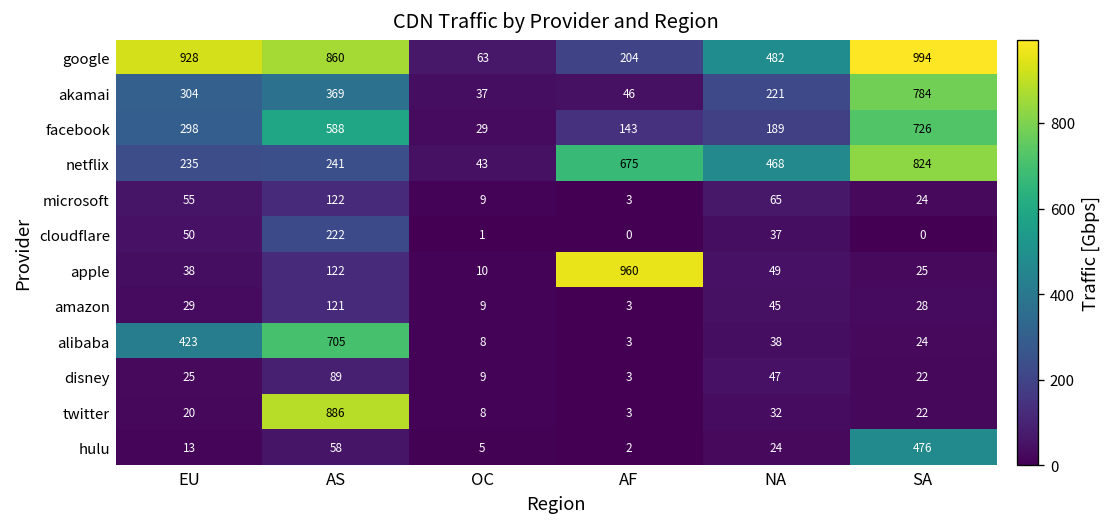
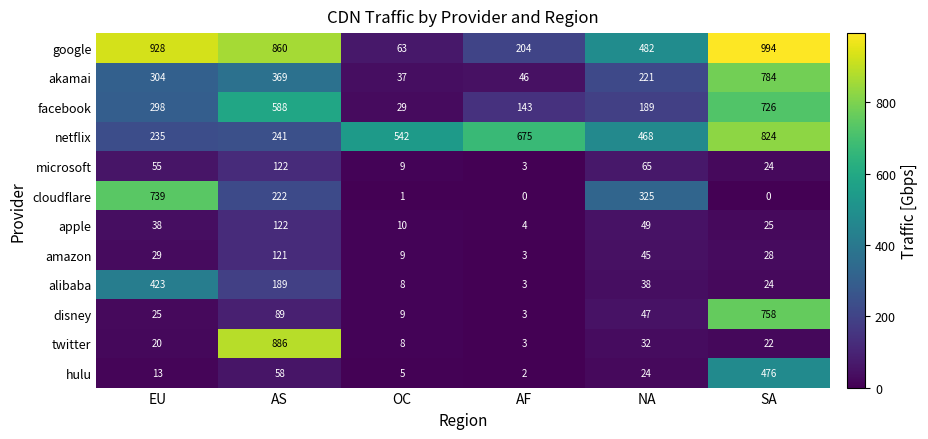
  {
    "google": {
      "EU": 928,
      "AS": 860,
      "OC": 63,
      "AF": 204,
      "NA": 482,
      "SA": 994
    },
    "akamai": {
      "EU": 304,
      "AS": 369,
      "OC": 37,
      "AF": 46,
      "NA": 221,
      "SA": 784
    },
    "facebook": {
      "EU": 298,
      "AS": 588,
      "OC": 29,
      "AF": 143,
      "NA": 189,
      "SA": 726
    },
    "netflix": {
      "EU": 235,
      "AS": 241,
-     "OC": 43,
+     "OC": 542,
      "AF": 675,
      "NA": 468,
      "SA": 824
    },
    "microsoft": {
      "EU": 55,
      "AS": 122,
      "OC": 9,
      "AF": 3,
      "NA": 65,
      "SA": 24
    },
    "cloudflare": {
-     "EU": 50,
+     "EU": 739,
      "AS": 222,
      "OC": 1,
      "AF": 0,
-     "NA": 37,
+     "NA": 325,
      "SA": 0
    },
    "apple": {
      "EU": 38,
      "AS": 122,
      "OC": 10,
-     "AF": 960,
+     "AF": 4,
      "NA": 49,
      "SA": 25
    },
    "amazon": {
      "EU": 29,
      "AS": 121,
      "OC": 9,
      "AF": 3,
      "NA": 45,
      "SA": 28
    },
    "alibaba": {
      "EU": 423,
-     "AS": 705,
+     "AS": 189,
      "OC": 8,
      "AF": 3,
      "NA": 38,
      "SA": 24
    },
    "disney": {
      "EU": 25,
      "AS": 89,
      "OC": 9,
      "AF": 3,
      "NA": 47,
-     "SA": 22
+     "SA": 758
    },
    "twitter": {
      "EU": 20,
      "AS": 886,
      "OC": 8,
      "AF": 3,
      "NA": 32,
      "SA": 22
    },
    "hulu": {
      "EU": 13,
      "AS": 58,
      "OC": 5,
      "AF": 2,
      "NA": 24,
      "SA": 476
    }
  }
